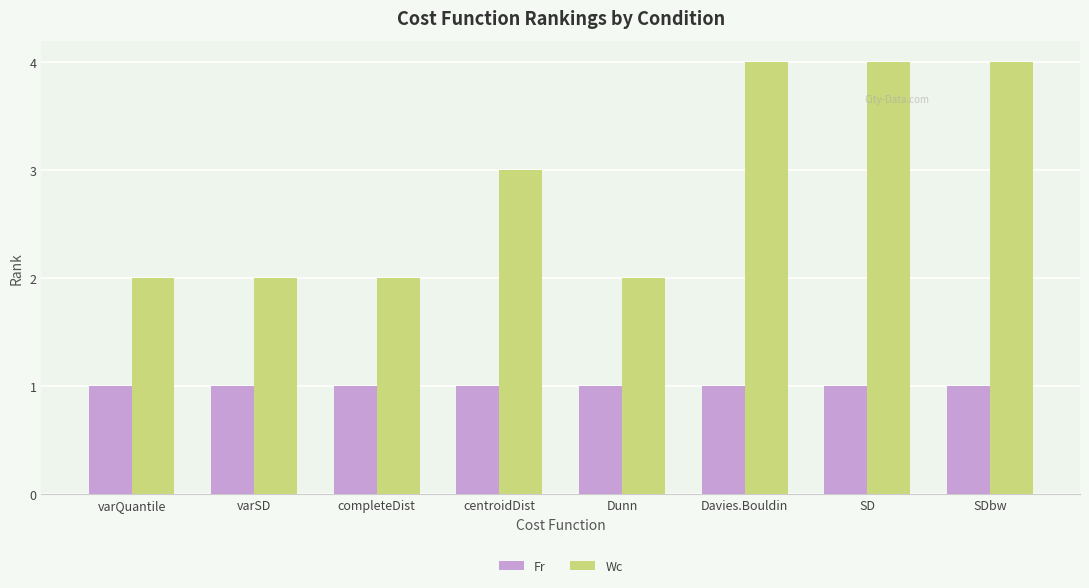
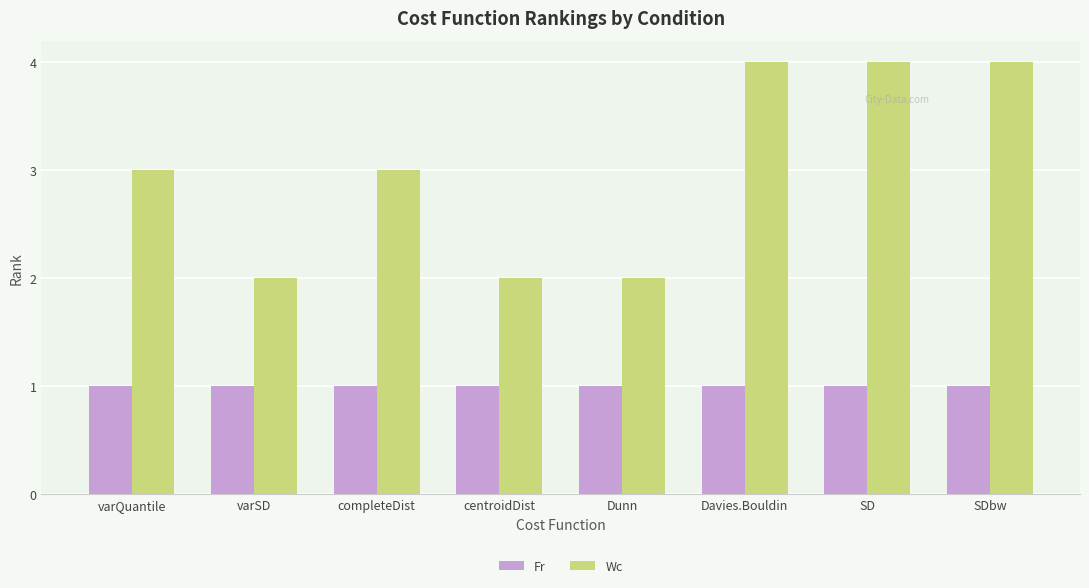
  {
    "Fr": {
      "varQuantile": 1,
      "varSD": 1,
      "completeDist": 1,
      "centroidDist": 1,
      "Dunn": 1,
      "Davies.Bouldin": 1,
      "SD": 1,
      "SDbw": 1
    },
    "Wc": {
-     "varQuantile": 2,
+     "varQuantile": 3,
      "varSD": 2,
-     "completeDist": 2,
-     "centroidDist": 3,
+     "completeDist": 3,
+     "centroidDist": 2,
      "Dunn": 2,
      "Davies.Bouldin": 4,
      "SD": 4,
      "SDbw": 4
    }
  }
